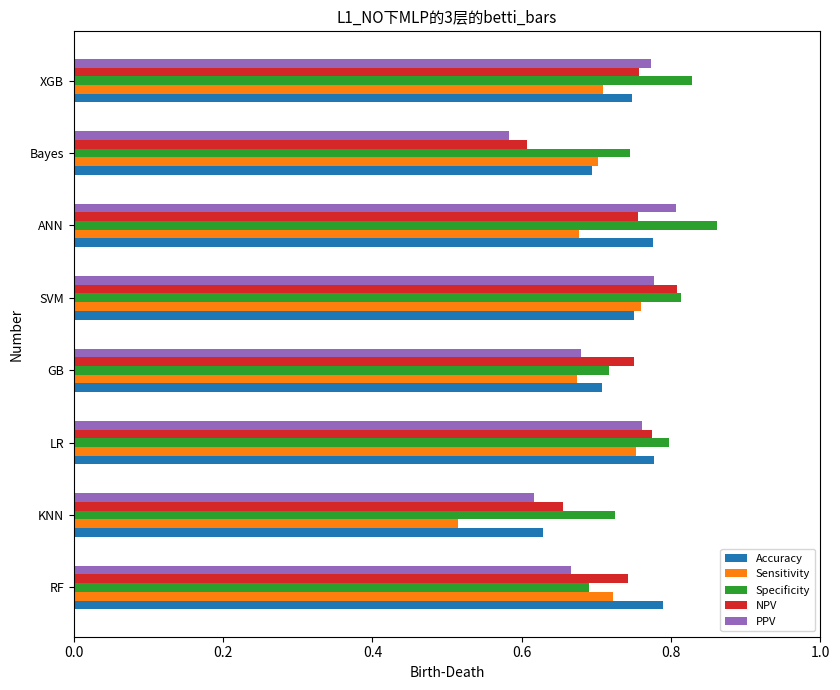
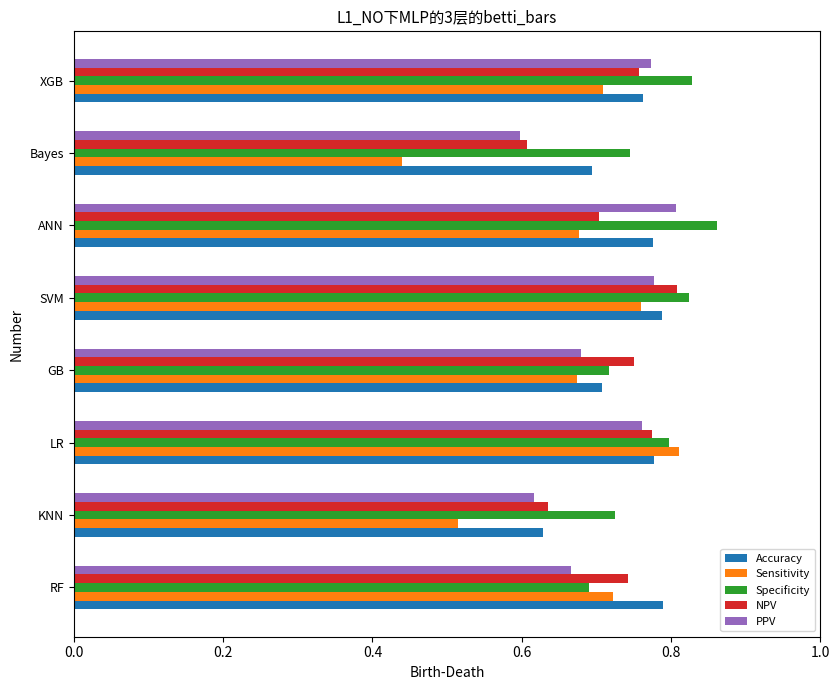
  {
    "Accuracy": {
-     "XGB": 0.75,
+     "XGB": 0.76,
      "Bayes": 0.69,
      "ANN": 0.78,
-     "SVM": 0.75,
+     "SVM": 0.79,
      "GB": 0.71,
      "LR": 0.78,
      "KNN": 0.63,
      "RF": 0.79
    },
    "Sensitivity": {
      "XGB": 0.71,
-     "Bayes": 0.70,
+     "Bayes": 0.44,
      "ANN": 0.68,
      "SVM": 0.76,
      "GB": 0.67,
-     "LR": 0.75,
+     "LR": 0.81,
      "KNN": 0.51,
      "RF": 0.72
    },
    "Specificity": {
      "XGB": 0.83,
      "Bayes": 0.75,
      "ANN": 0.86,
-     "SVM": 0.81,
+     "SVM": 0.82,
      "GB": 0.72,
      "LR": 0.80,
      "KNN": 0.73,
      "RF": 0.69
    },
    "NPV": {
      "XGB": 0.76,
      "Bayes": 0.61,
-     "ANN": 0.76,
+     "ANN": 0.70,
      "SVM": 0.81,
      "GB": 0.75,
      "LR": 0.77,
-     "KNN": 0.66,
+     "KNN": 0.63,
      "RF": 0.74
    },
    "PPV": {
      "XGB": 0.77,
-     "Bayes": 0.58,
+     "Bayes": 0.60,
      "ANN": 0.81,
      "SVM": 0.78,
      "GB": 0.68,
      "LR": 0.76,
      "KNN": 0.62,
      "RF": 0.67
    }
  }
